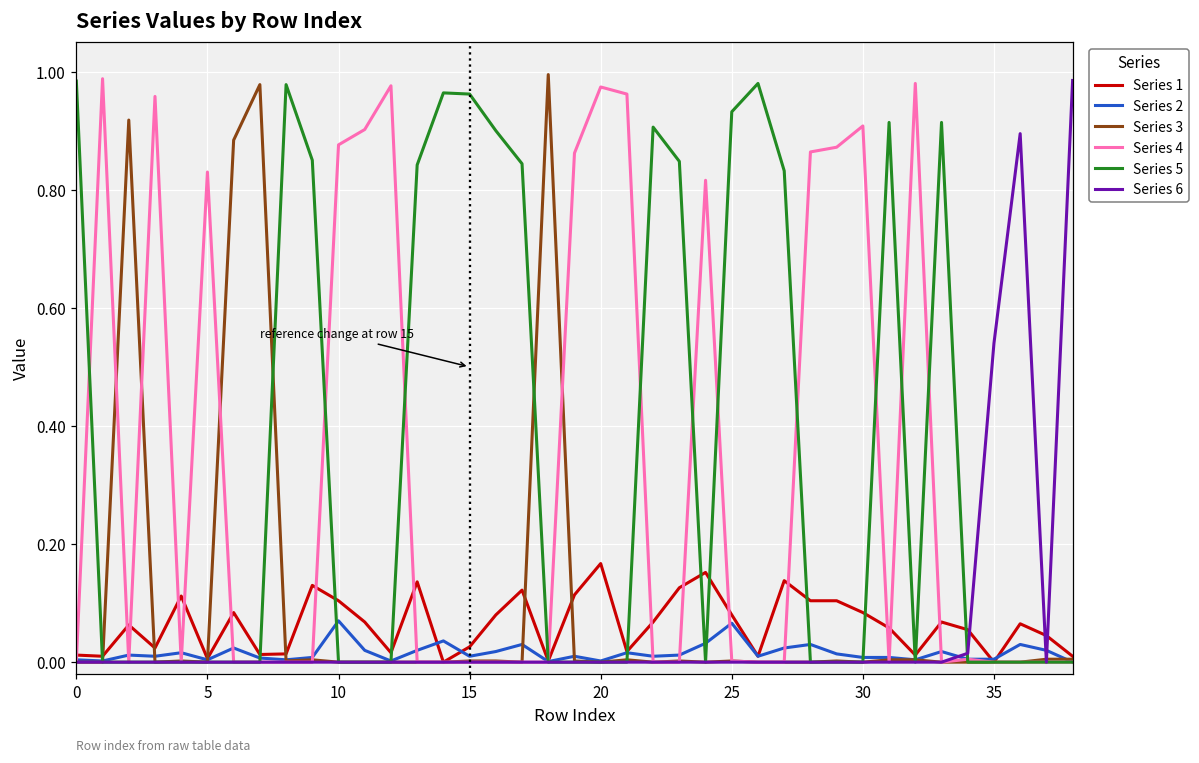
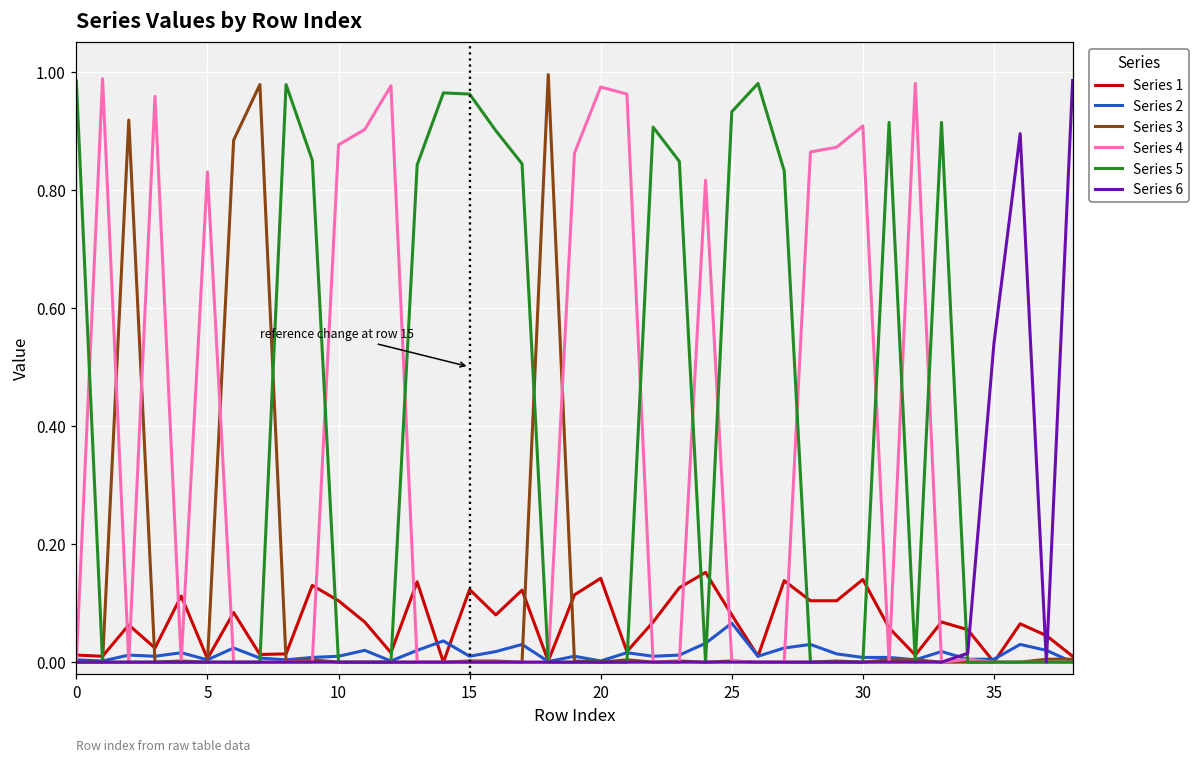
  {
    "Series 1": {
      "0": 0.01,
      "10": 0.10,
-     "15": 0.03,
-     "20": 0.17,
+     "15": 0.12,
+     "20": 0.14,
      "25": 0.08,
-     "30": 0.08
+     "30": 0.14
    },
    "Series 2": {
-     "10": 0.07,
+     "10": 0.01,
      "15": 0.01,
      "25": 0.07,
      "30": 0.01,
      "35": 0.01
    },
    "Series 4": {
      "5": 0.83,
      "10": 0.88,
      "20": 0.97,
      "30": 0.91
    },
    "Series 5": {
      "0": 0.98,
      "15": 0.96,
      "25": 0.93
    },
    "Series 6": {
      "35": 0.54
    }
  }
